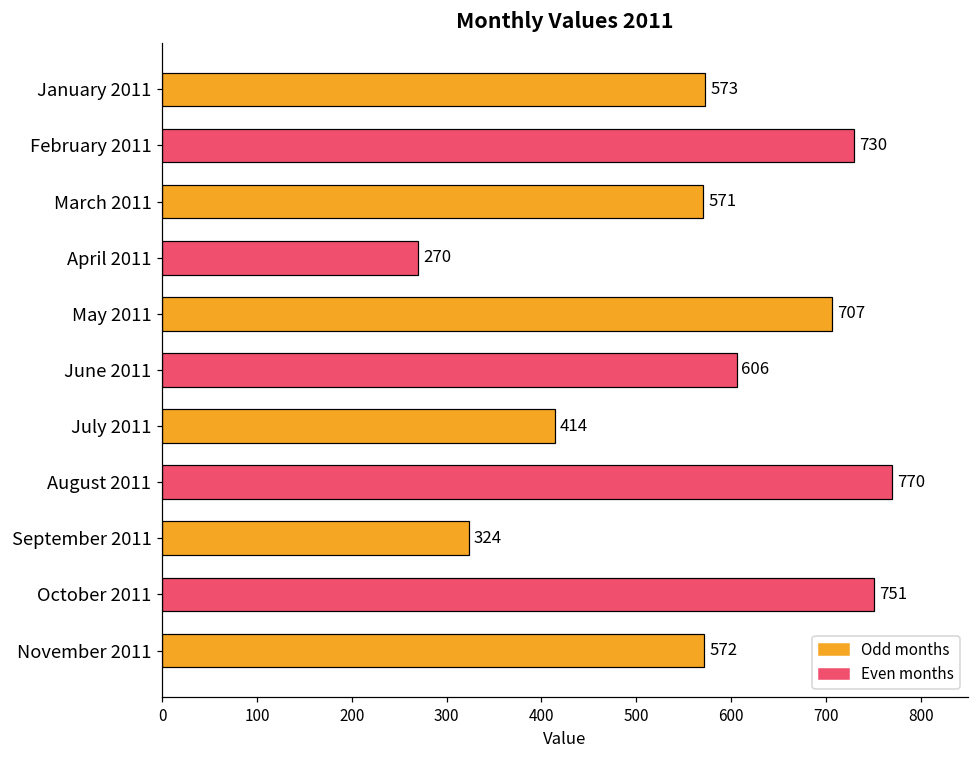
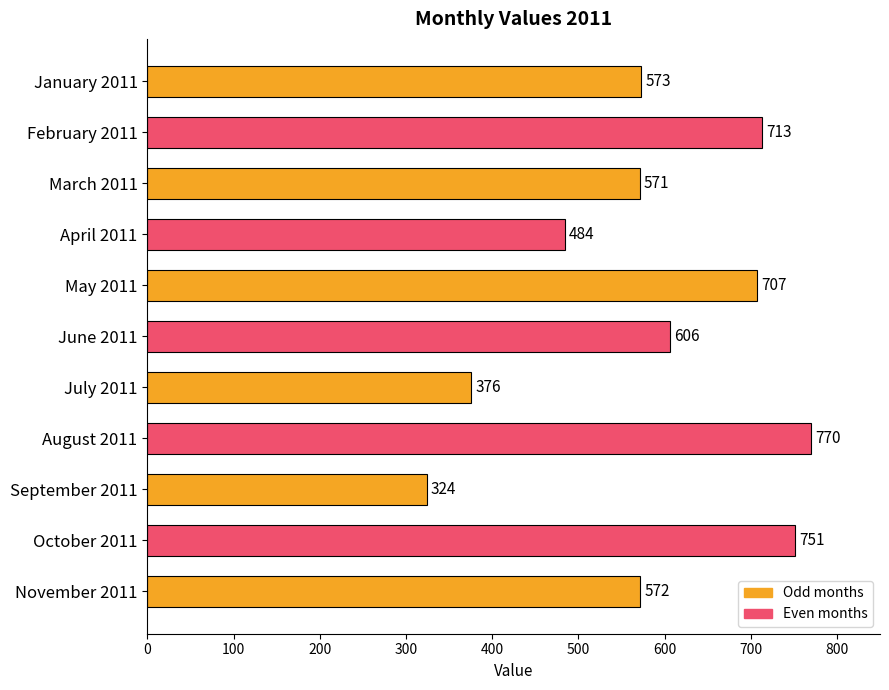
  {
    "January 2011": 573,
-   "February 2011": 730,
+   "February 2011": 713,
    "March 2011": 571,
-   "April 2011": 270,
+   "April 2011": 484,
    "May 2011": 707,
    "June 2011": 606,
-   "July 2011": 414,
+   "July 2011": 376,
    "August 2011": 770,
    "September 2011": 324,
    "October 2011": 751,
    "November 2011": 572
  }
